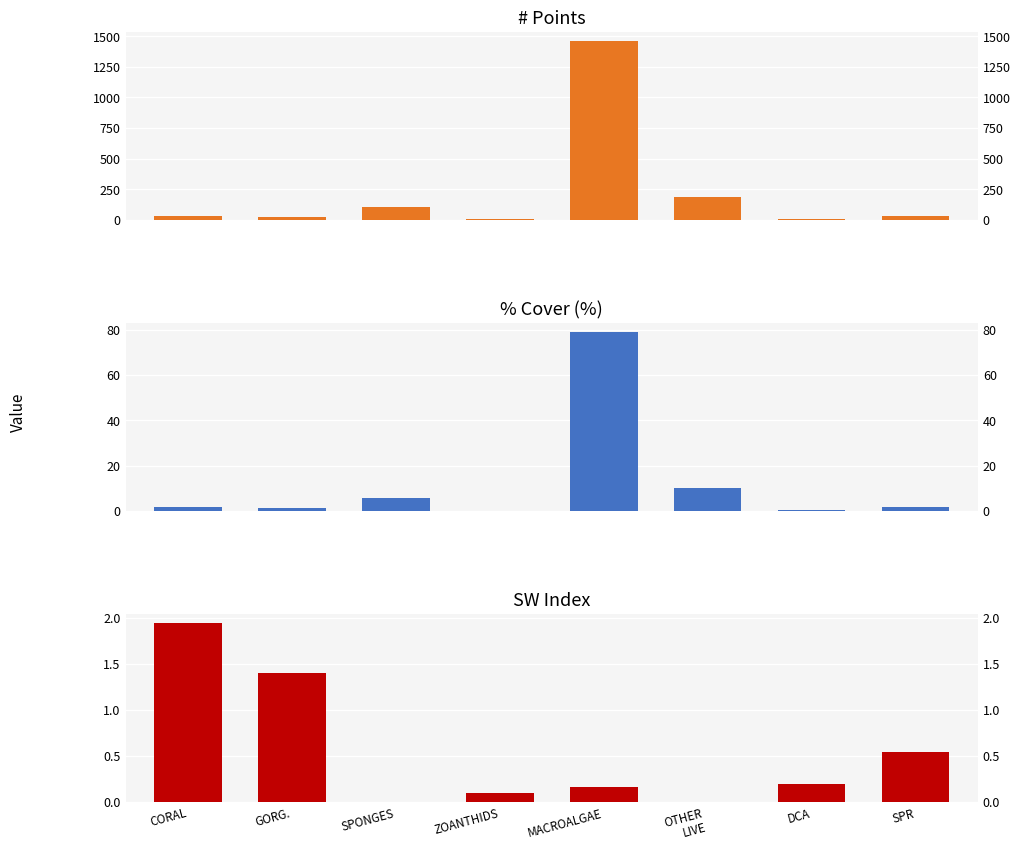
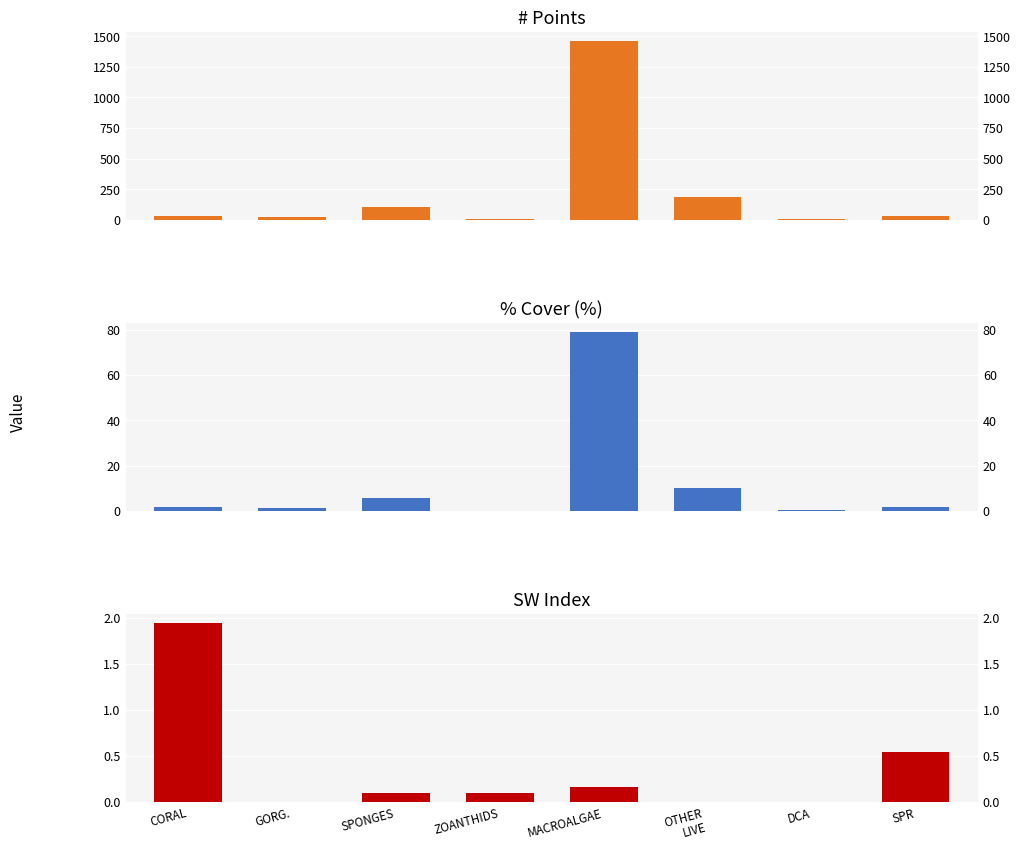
  {
    "SW Index": {
      "CORAL": 1.9,
-     "GORG.": 1.4,
-     "SPONGES": 0.0,
+     "GORG.": 0.0,
+     "SPONGES": 0.1,
      "ZOANTHIDS": 0.1,
      "MACROALGAE": 0.2,
      "OTHER LIVE": 0.0,
-     "DCA": 0.2,
+     "DCA": 0.0,
      "SPR": 0.5
    }
  }
